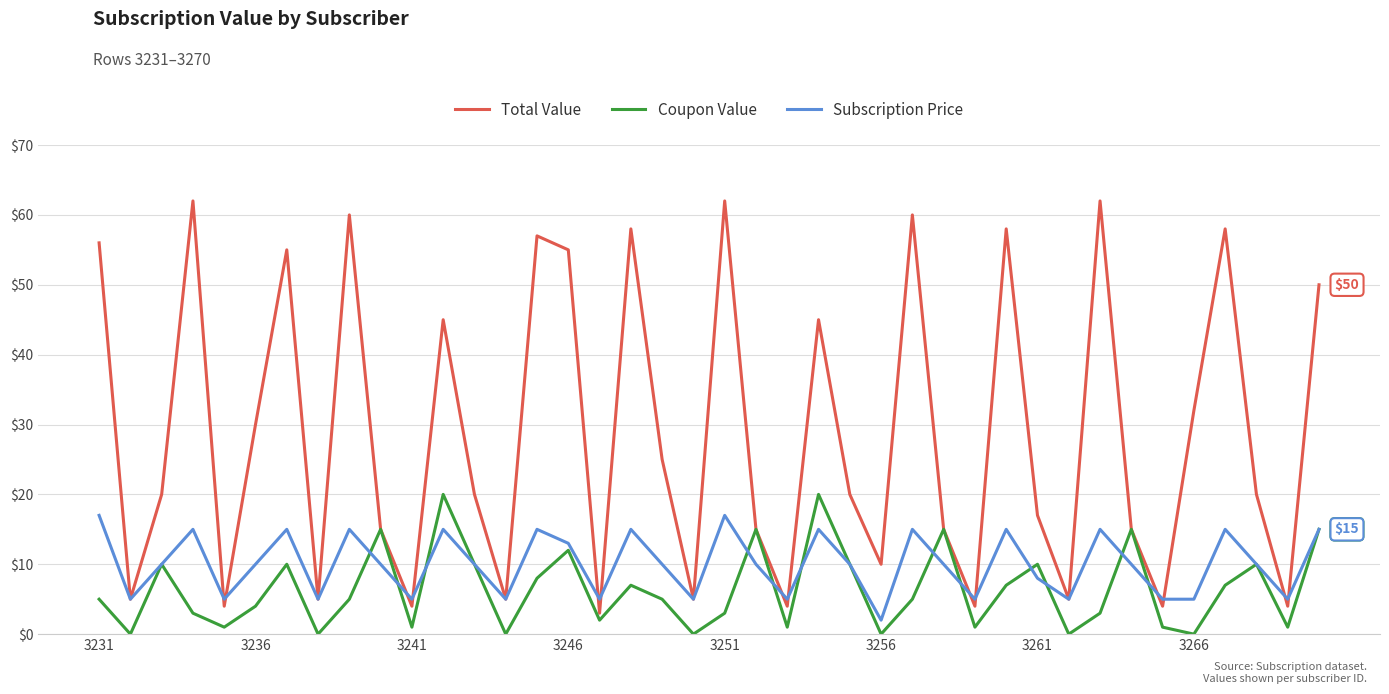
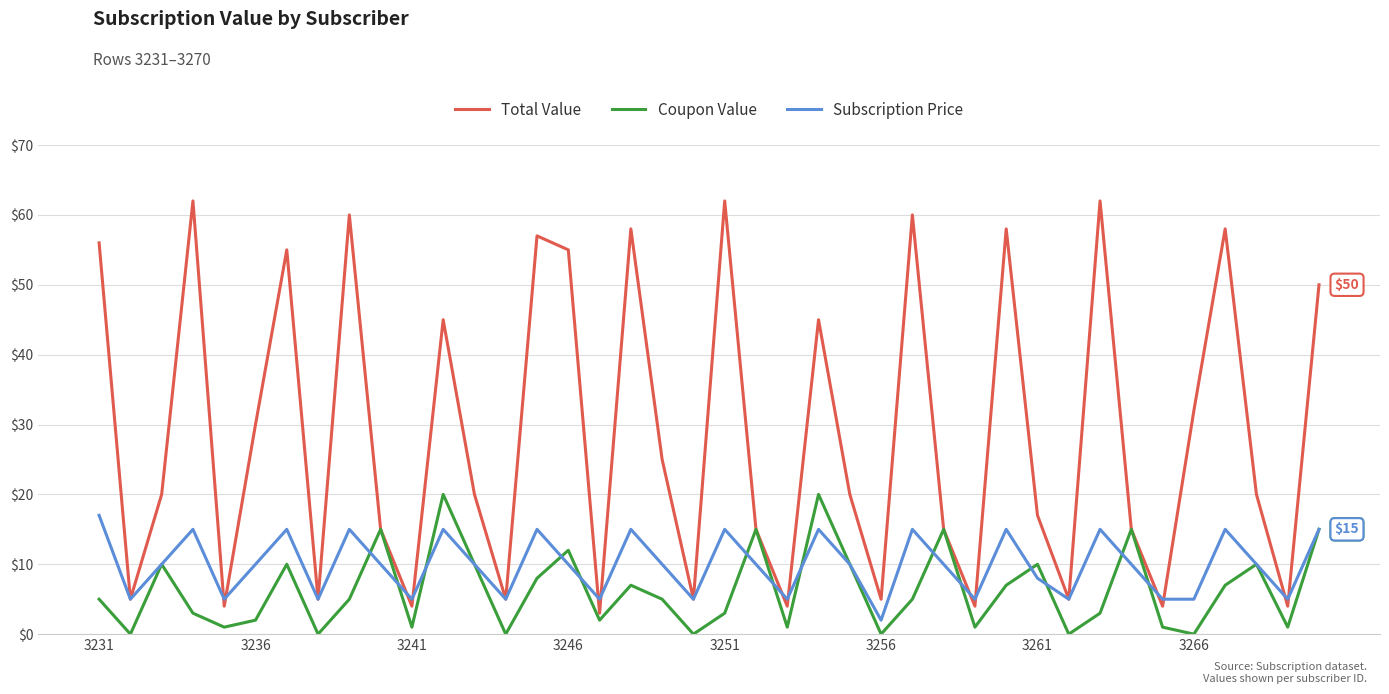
  {
    "Total Value": {
      "3231": "$56",
      "3236": "$30",
      "3241": "$4",
      "3246": "$55",
      "3251": "$62",
-     "3256": "$10",
+     "3256": "$5",
      "3261": "$17",
      "3266": "$32"
    },
    "Coupon Value": {
      "3231": "$5",
-     "3236": "$4",
+     "3236": "$2",
      "3241": "$1",
      "3246": "$12",
      "3251": "$3",
      "3256": "$0",
      "3261": "$10",
      "3266": "$0"
    },
    "Subscription Price": {
      "3231": "$17",
      "3236": "$10",
      "3241": "$5",
-     "3246": "$13",
-     "3251": "$17",
+     "3246": "$10",
+     "3251": "$15",
      "3256": "$2",
      "3261": "$8",
      "3266": "$5"
    }
  }
